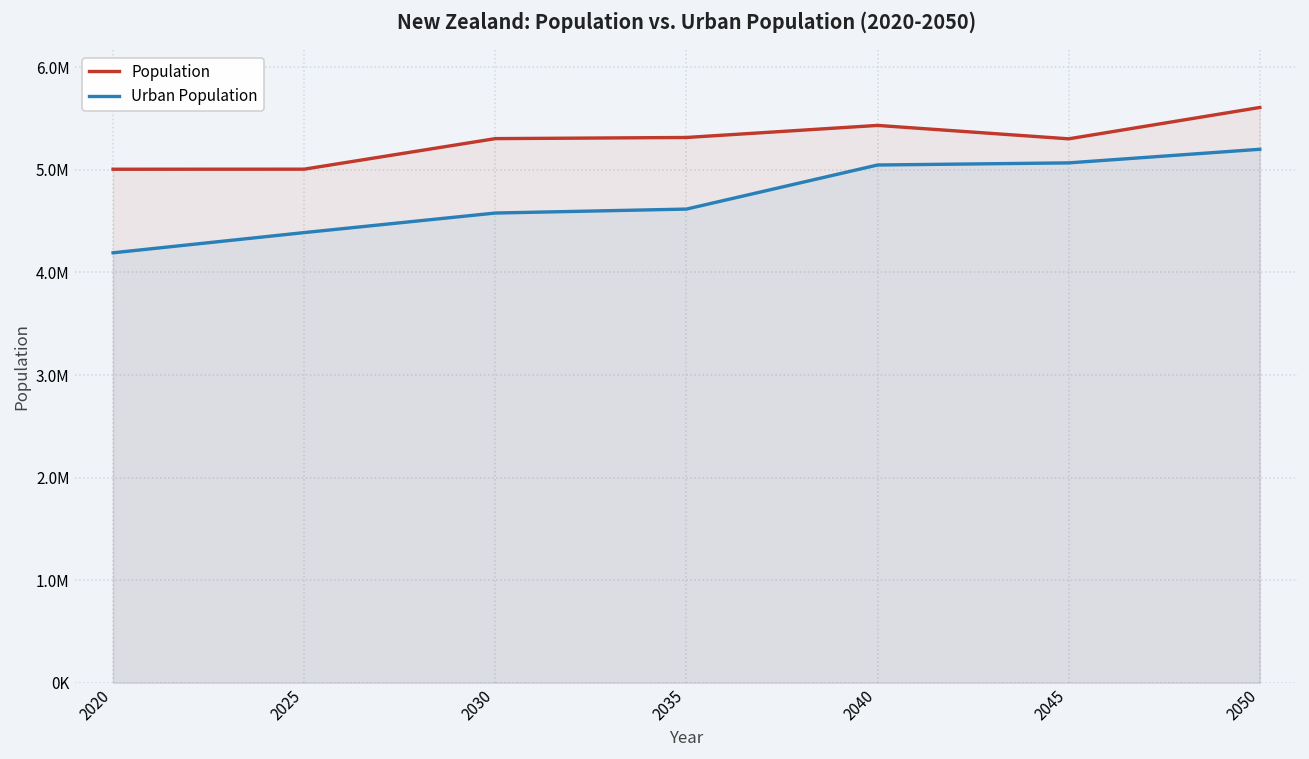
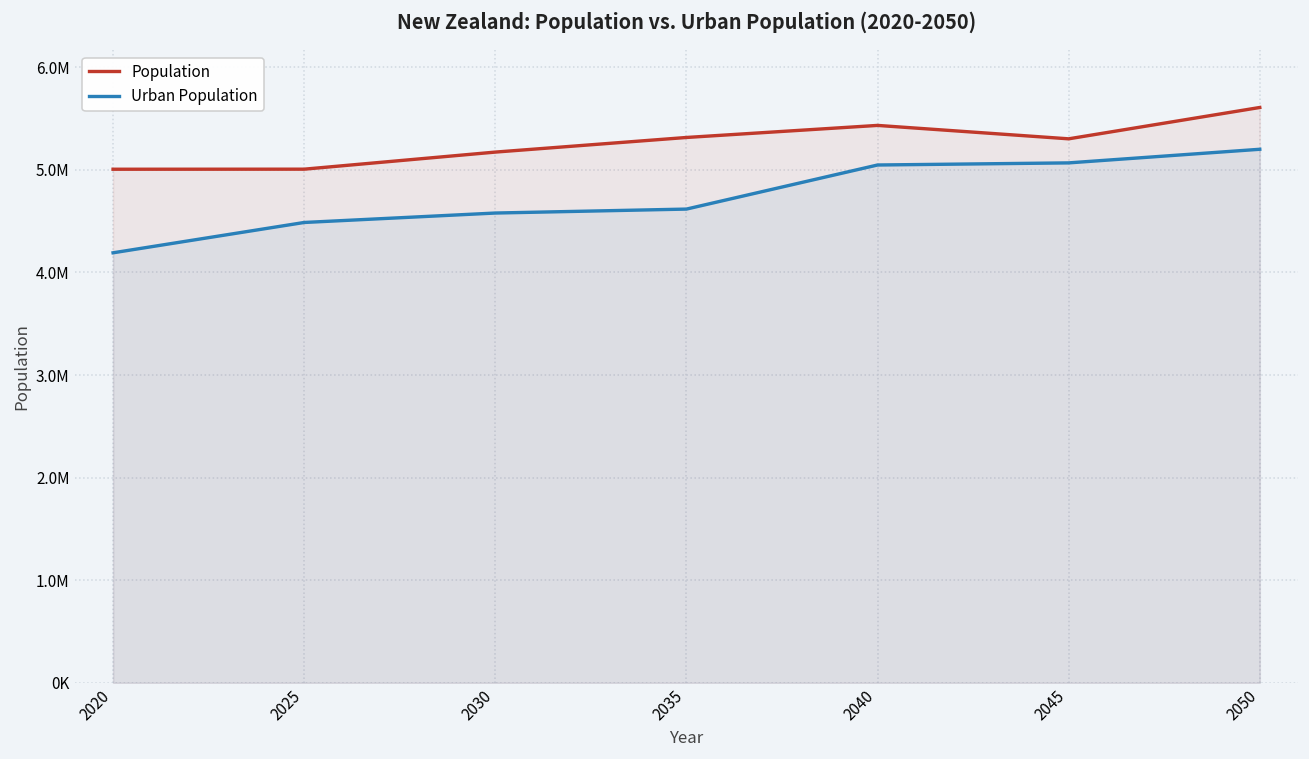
  {
    "Population": {
      "2020": 5000000,
      "2025": 5000000,
-     "2030": 5300000,
+     "2030": 5200000,
      "2035": 5300000,
      "2040": 5400000,
      "2045": 5300000,
      "2050": 5600000
    },
    "Urban Population": {
      "2020": 4200000,
-     "2025": 4400000,
+     "2025": 4500000,
      "2030": 4600000,
      "2035": 4600000,
      "2040": 5000000,
      "2045": 5100000,
      "2050": 5200000
    }
  }
